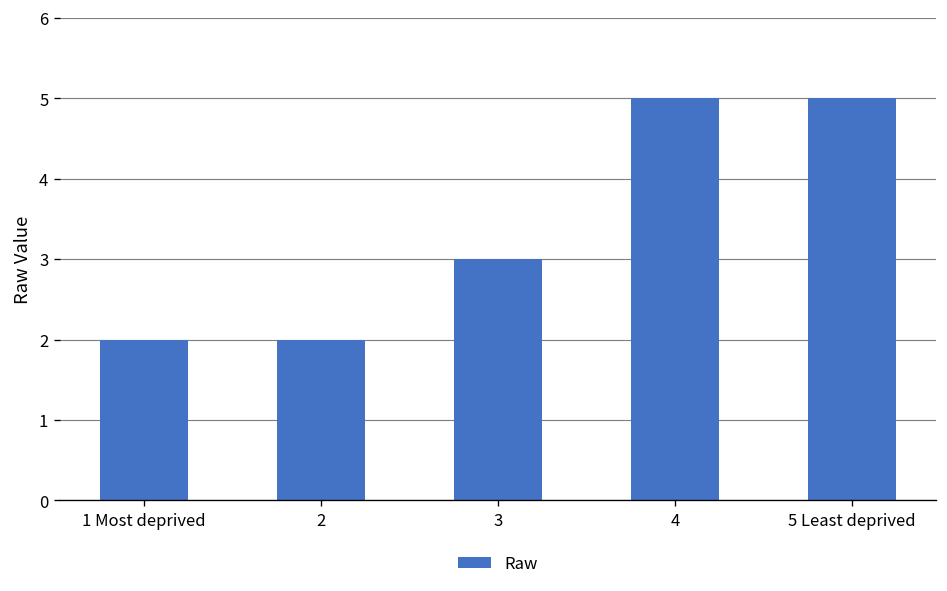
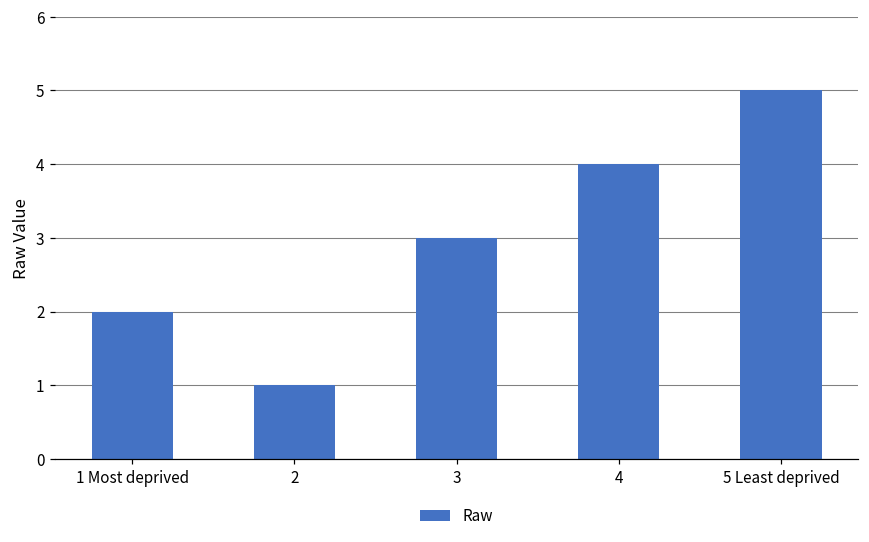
  {
    "1 Most deprived": 2,
-   "2": 2,
+   "2": 1,
    "3": 3,
-   "4": 5,
+   "4": 4,
    "5 Least deprived": 5
  }
